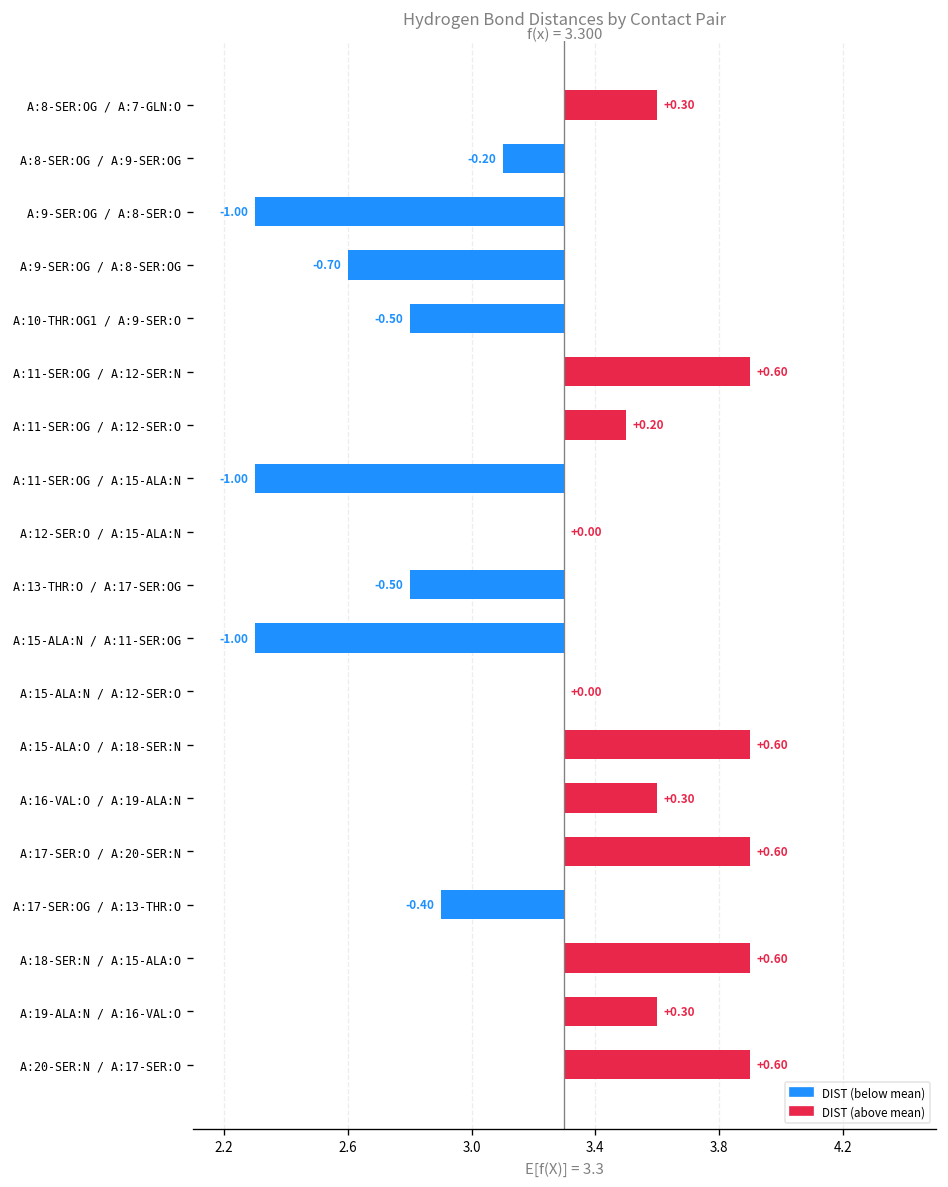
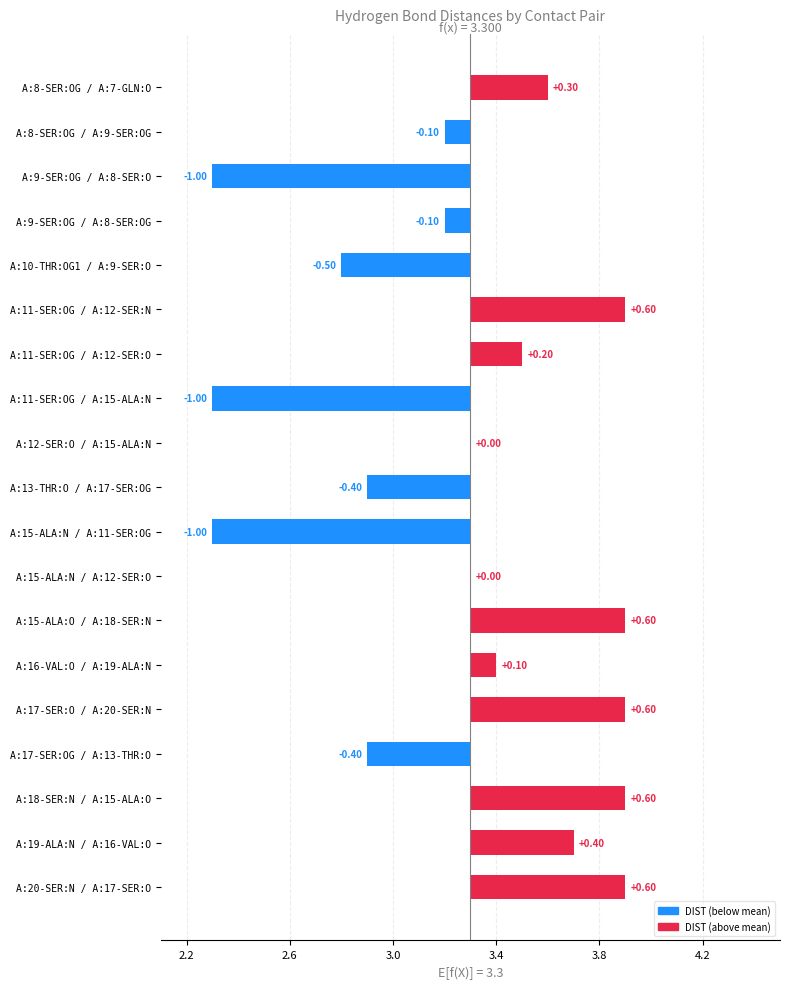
  {
    "A:8-SER:OG / A:7-GLN:O": "+0.30",
-   "A:8-SER:OG / A:9-SER:OG": "-0.20",
+   "A:8-SER:OG / A:9-SER:OG": "-0.10",
    "A:9-SER:OG / A:8-SER:O": "-1.00",
-   "A:9-SER:OG / A:8-SER:OG": "-0.70",
+   "A:9-SER:OG / A:8-SER:OG": "-0.10",
    "A:10-THR:OG1 / A:9-SER:O": "-0.50",
    "A:11-SER:OG / A:12-SER:N": "+0.60",
    "A:11-SER:OG / A:12-SER:O": "+0.20",
    "A:11-SER:OG / A:15-ALA:N": "-1.00",
    "A:12-SER:O / A:15-ALA:N": "+0.00",
-   "A:13-THR:O / A:17-SER:OG": "-0.50",
+   "A:13-THR:O / A:17-SER:OG": "-0.40",
    "A:15-ALA:N / A:11-SER:OG": "-1.00",
    "A:15-ALA:N / A:12-SER:O": "+0.00",
    "A:15-ALA:O / A:18-SER:N": "+0.60",
-   "A:16-VAL:O / A:19-ALA:N": "+0.30",
+   "A:16-VAL:O / A:19-ALA:N": "+0.10",
    "A:17-SER:O / A:20-SER:N": "+0.60",
    "A:17-SER:OG / A:13-THR:O": "-0.40",
    "A:18-SER:N / A:15-ALA:O": "+0.60",
-   "A:19-ALA:N / A:16-VAL:O": "+0.30",
+   "A:19-ALA:N / A:16-VAL:O": "+0.40",
    "A:20-SER:N / A:17-SER:O": "+0.60"
  }
